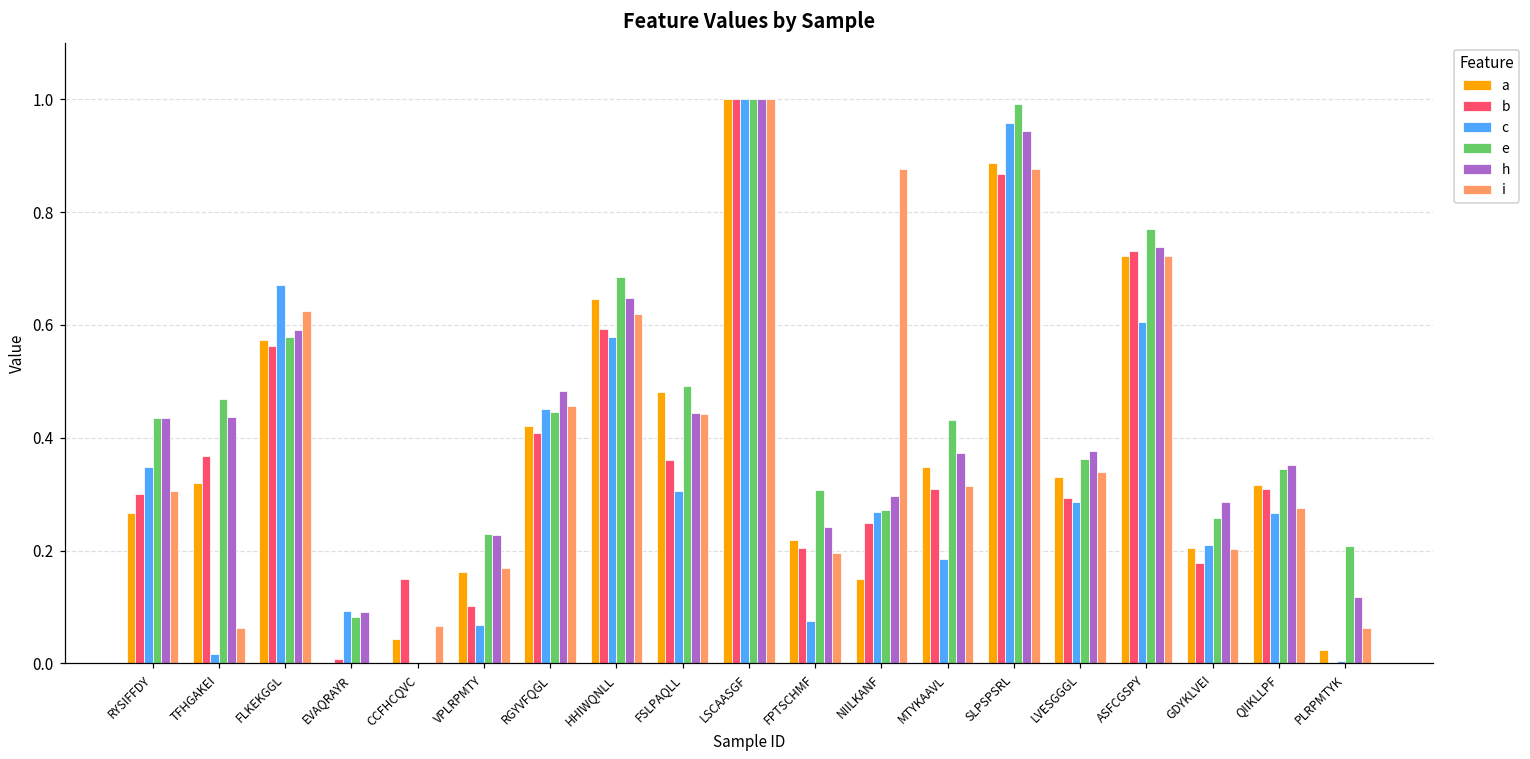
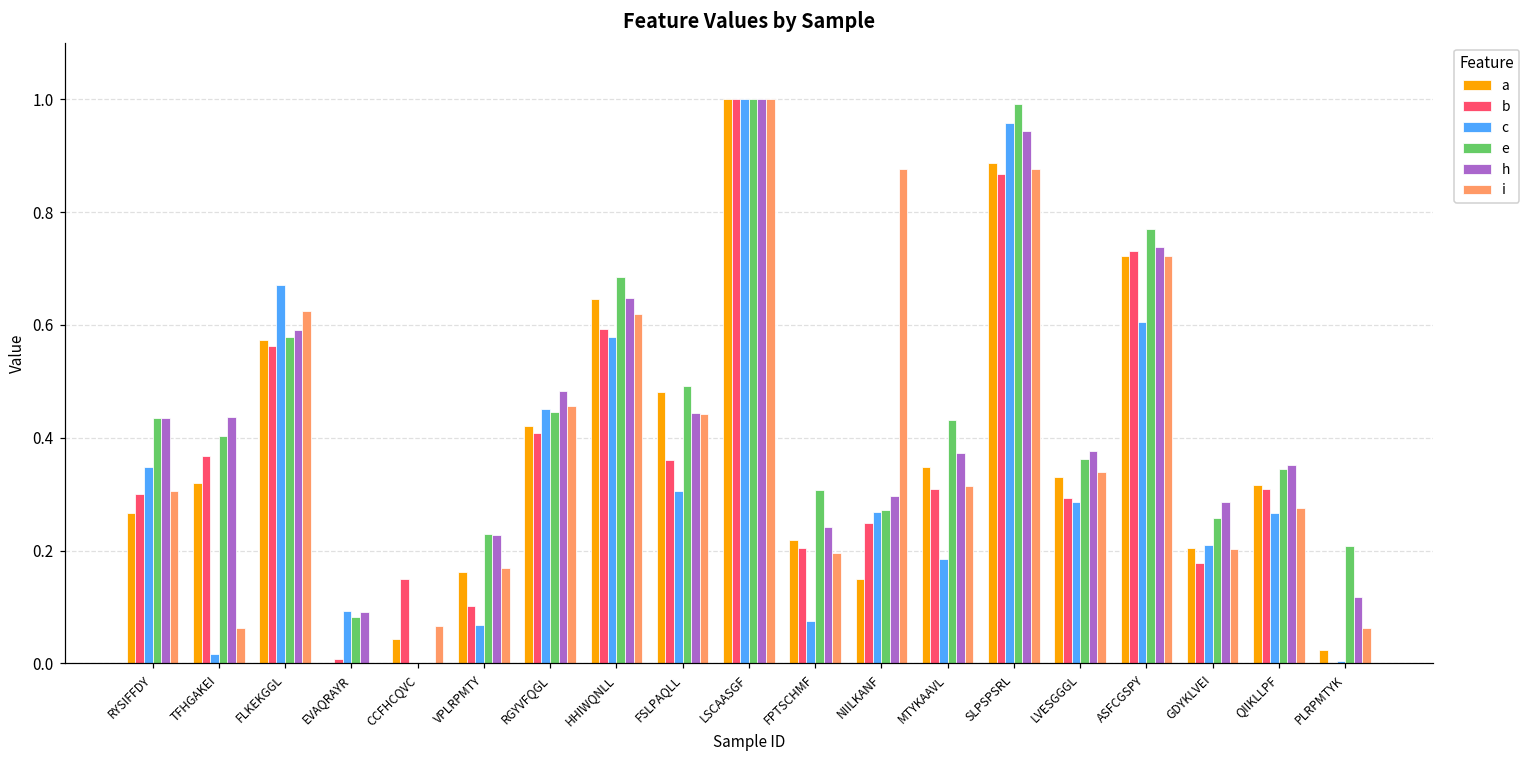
  {
    "a": {
      "RYSIFFDY": 0.27,
      "TFHGAKEI": 0.32,
      "FLKEKGGL": 0.57,
      "EVAQRAYR": 0.00,
      "CCFHCQVC": 0.04,
      "VPLRPMTY": 0.16,
      "RGYVFQGL": 0.42,
      "HHIWQNLL": 0.65,
      "FSLPAQLL": 0.48,
      "LSCAASGF": 1.00,
      "FPTSCHMF": 0.22,
      "NIILKANF": 0.15,
      "MTYKAAVL": 0.35,
      "SLPSPSRL": 0.89,
      "LVESGGGL": 0.33,
      "ASFCGSPY": 0.72,
      "GDYKLVEI": 0.20,
      "QIIKLLPF": 0.32,
      "PLRPMTYK": 0.02
    },
    "b": {
      "RYSIFFDY": 0.30,
      "TFHGAKEI": 0.37,
      "FLKEKGGL": 0.56,
      "EVAQRAYR": 0.01,
      "CCFHCQVC": 0.15,
      "VPLRPMTY": 0.10,
      "RGYVFQGL": 0.41,
      "HHIWQNLL": 0.59,
      "FSLPAQLL": 0.36,
      "LSCAASGF": 1.00,
      "FPTSCHMF": 0.20,
      "NIILKANF": 0.25,
      "MTYKAAVL": 0.31,
      "SLPSPSRL": 0.87,
      "LVESGGGL": 0.29,
      "ASFCGSPY": 0.73,
      "GDYKLVEI": 0.18,
      "QIIKLLPF": 0.31,
      "PLRPMTYK": 0.00
    },
    "c": {
      "RYSIFFDY": 0.35,
      "TFHGAKEI": 0.02,
      "FLKEKGGL": 0.67,
      "EVAQRAYR": 0.09,
      "CCFHCQVC": 0.00,
      "VPLRPMTY": 0.07,
      "RGYVFQGL": 0.45,
      "HHIWQNLL": 0.58,
      "FSLPAQLL": 0.31,
      "LSCAASGF": 1.00,
      "FPTSCHMF": 0.07,
      "NIILKANF": 0.27,
      "MTYKAAVL": 0.18,
      "SLPSPSRL": 0.96,
      "LVESGGGL": 0.29,
      "ASFCGSPY": 0.61,
      "GDYKLVEI": 0.21,
      "QIIKLLPF": 0.27,
      "PLRPMTYK": 0.00
    },
    "e": {
      "RYSIFFDY": 0.44,
-     "TFHGAKEI": 0.47,
+     "TFHGAKEI": 0.40,
      "FLKEKGGL": 0.58,
      "EVAQRAYR": 0.08,
      "CCFHCQVC": 0.00,
      "VPLRPMTY": 0.23,
      "RGYVFQGL": 0.45,
      "HHIWQNLL": 0.69,
      "FSLPAQLL": 0.49,
      "LSCAASGF": 1.00,
      "FPTSCHMF": 0.31,
      "NIILKANF": 0.27,
      "MTYKAAVL": 0.43,
      "SLPSPSRL": 0.99,
      "LVESGGGL": 0.36,
      "ASFCGSPY": 0.77,
      "GDYKLVEI": 0.26,
      "QIIKLLPF": 0.34,
      "PLRPMTYK": 0.21
    },
    "h": {
      "RYSIFFDY": 0.43,
      "TFHGAKEI": 0.44,
      "FLKEKGGL": 0.59,
      "EVAQRAYR": 0.09,
      "CCFHCQVC": 0.00,
      "VPLRPMTY": 0.23,
      "RGYVFQGL": 0.48,
      "HHIWQNLL": 0.65,
      "FSLPAQLL": 0.44,
      "LSCAASGF": 1.00,
      "FPTSCHMF": 0.24,
      "NIILKANF": 0.30,
      "MTYKAAVL": 0.37,
      "SLPSPSRL": 0.94,
      "LVESGGGL": 0.38,
      "ASFCGSPY": 0.74,
      "GDYKLVEI": 0.29,
      "QIIKLLPF": 0.35,
      "PLRPMTYK": 0.12
    },
    "i": {
      "RYSIFFDY": 0.30,
      "TFHGAKEI": 0.06,
      "FLKEKGGL": 0.62,
      "EVAQRAYR": 0.00,
      "CCFHCQVC": 0.07,
      "VPLRPMTY": 0.17,
      "RGYVFQGL": 0.46,
      "HHIWQNLL": 0.62,
      "FSLPAQLL": 0.44,
      "LSCAASGF": 1.00,
      "FPTSCHMF": 0.20,
      "NIILKANF": 0.88,
      "MTYKAAVL": 0.31,
      "SLPSPSRL": 0.88,
      "LVESGGGL": 0.34,
      "ASFCGSPY": 0.72,
      "GDYKLVEI": 0.20,
      "QIIKLLPF": 0.28,
      "PLRPMTYK": 0.06
    }
  }
